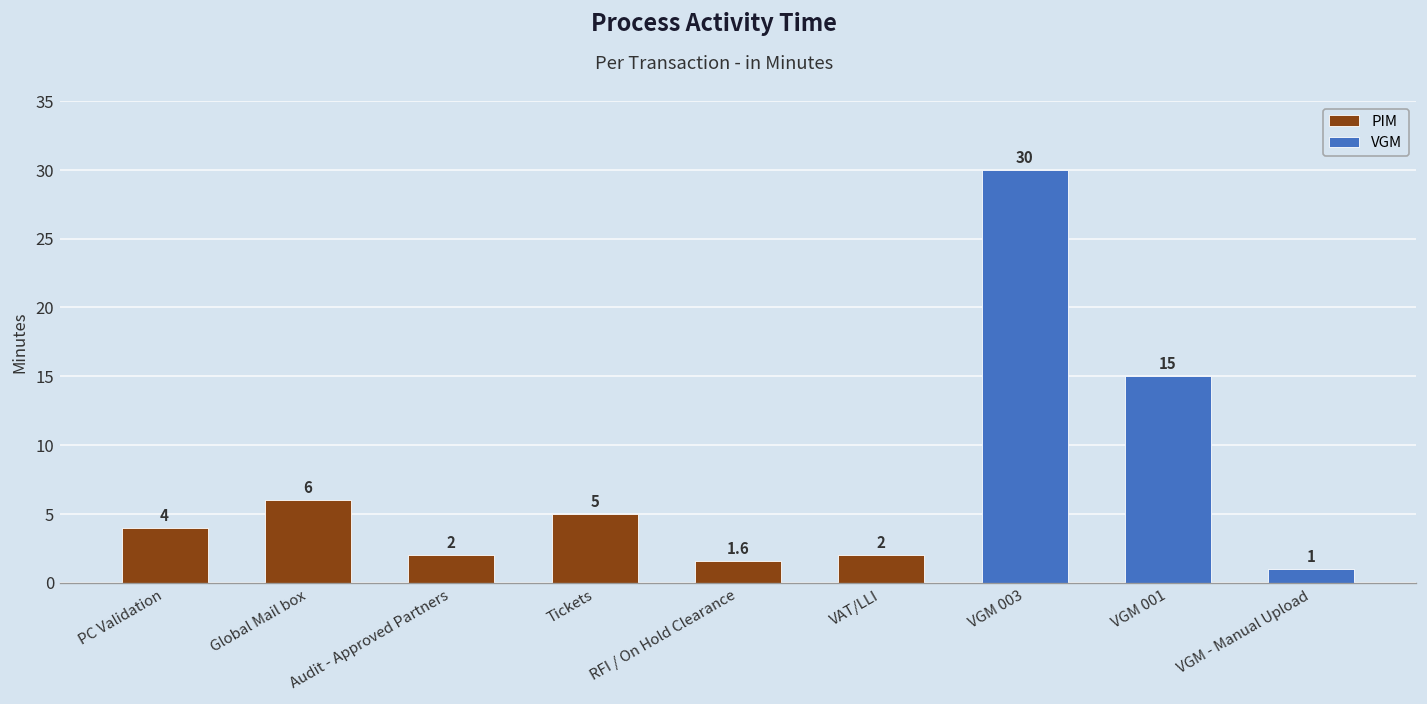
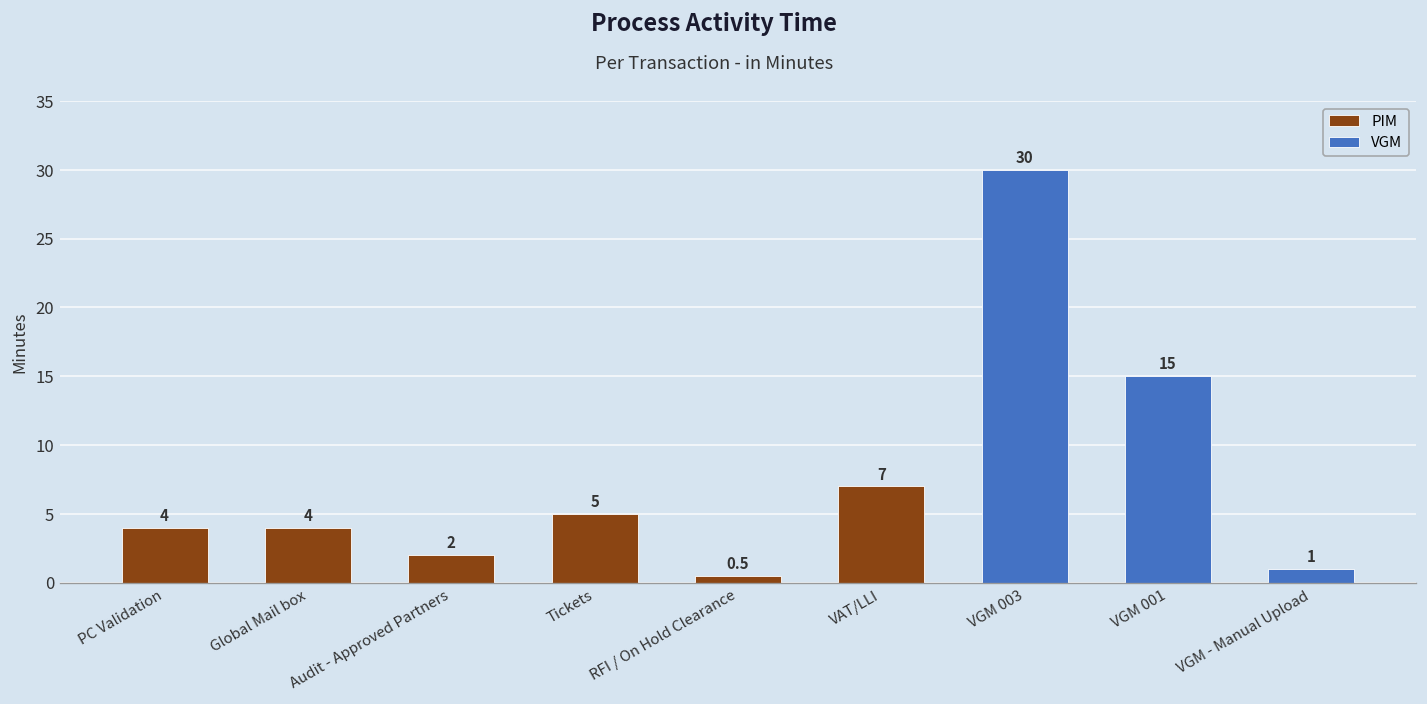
  {
    "PC Validation": 4,
-   "Global Mail box": 6,
+   "Global Mail box": 4,
    "Audit - Approved Partners": 2,
    "Tickets": 5,
-   "RFI / On Hold Clearance": 1.6,
-   "VAT/LLI": 2,
+   "RFI / On Hold Clearance": 0.5,
+   "VAT/LLI": 7,
    "VGM 003": 30,
    "VGM 001": 15,
    "VGM - Manual Upload": 1
  }
